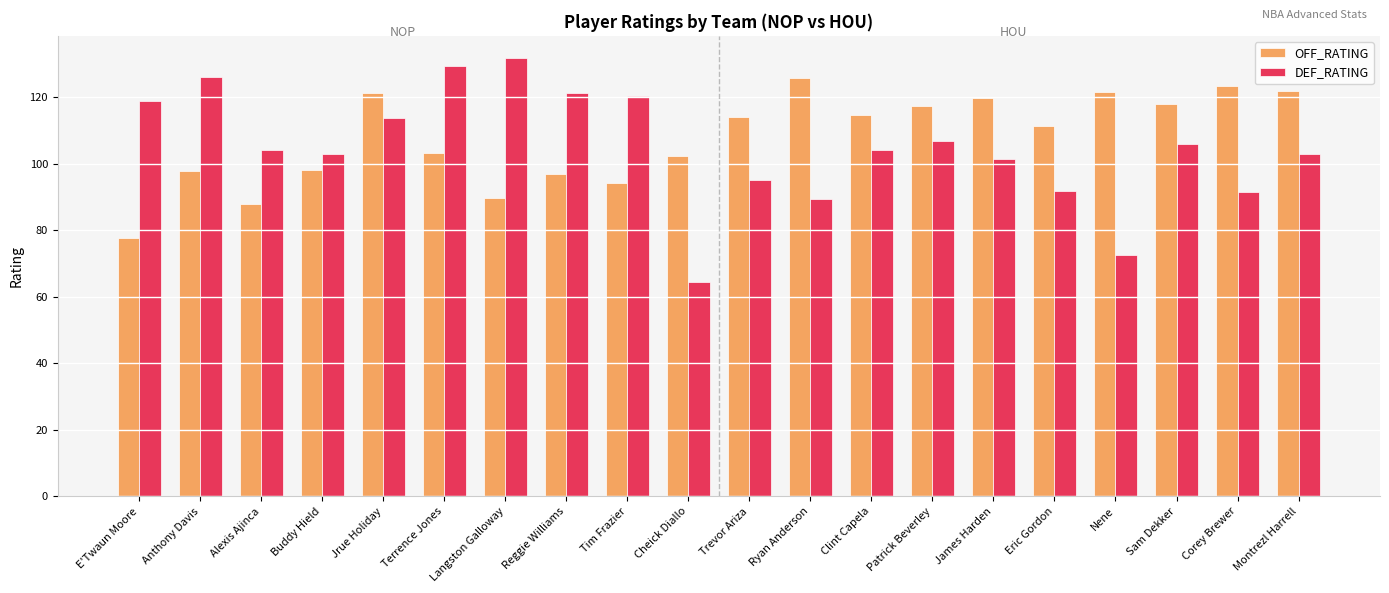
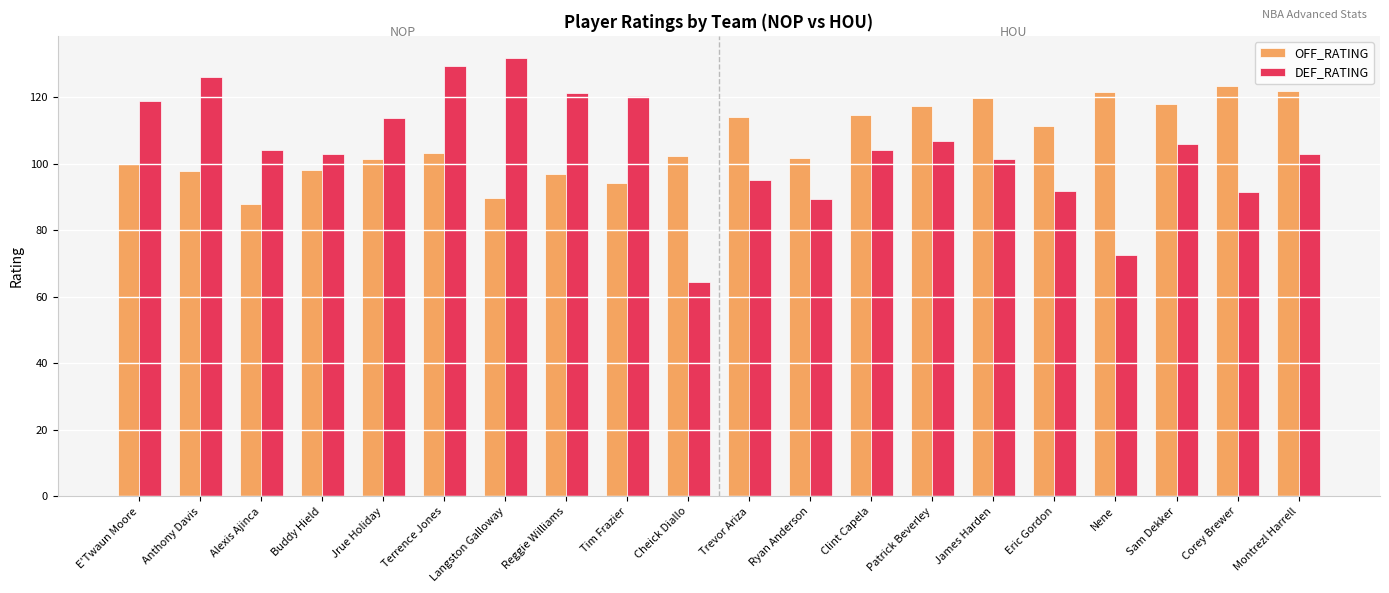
  {
    "OFF_RATING": {
-     "E'Twaun Moore": 78,
+     "E'Twaun Moore": 100,
      "Anthony Davis": 98,
      "Alexis Ajinca": 88,
      "Buddy Hield": 98,
-     "Jrue Holiday": 121,
+     "Jrue Holiday": 101,
      "Terrence Jones": 103,
      "Langston Galloway": 90,
      "Reggie Williams": 97,
      "Tim Frazier": 94,
      "Cheick Diallo": 102,
      "Trevor Ariza": 114,
-     "Ryan Anderson": 126,
+     "Ryan Anderson": 102,
      "Clint Capela": 115,
      "Patrick Beverley": 117,
      "James Harden": 120,
      "Eric Gordon": 112,
      "Nene": 122,
      "Sam Dekker": 118,
      "Corey Brewer": 124,
      "Montrezl Harrell": 122
    },
    "DEF_RATING": {
      "E'Twaun Moore": 119,
      "Anthony Davis": 126,
      "Alexis Ajinca": 104,
      "Buddy Hield": 103,
      "Jrue Holiday": 114,
      "Terrence Jones": 130,
      "Langston Galloway": 132,
      "Reggie Williams": 121,
      "Tim Frazier": 120,
      "Cheick Diallo": 64,
      "Trevor Ariza": 95,
      "Ryan Anderson": 90,
      "Clint Capela": 104,
      "Patrick Beverley": 107,
      "James Harden": 101,
      "Eric Gordon": 92,
      "Nene": 73,
      "Sam Dekker": 106,
      "Corey Brewer": 91,
      "Montrezl Harrell": 103
    }
  }
